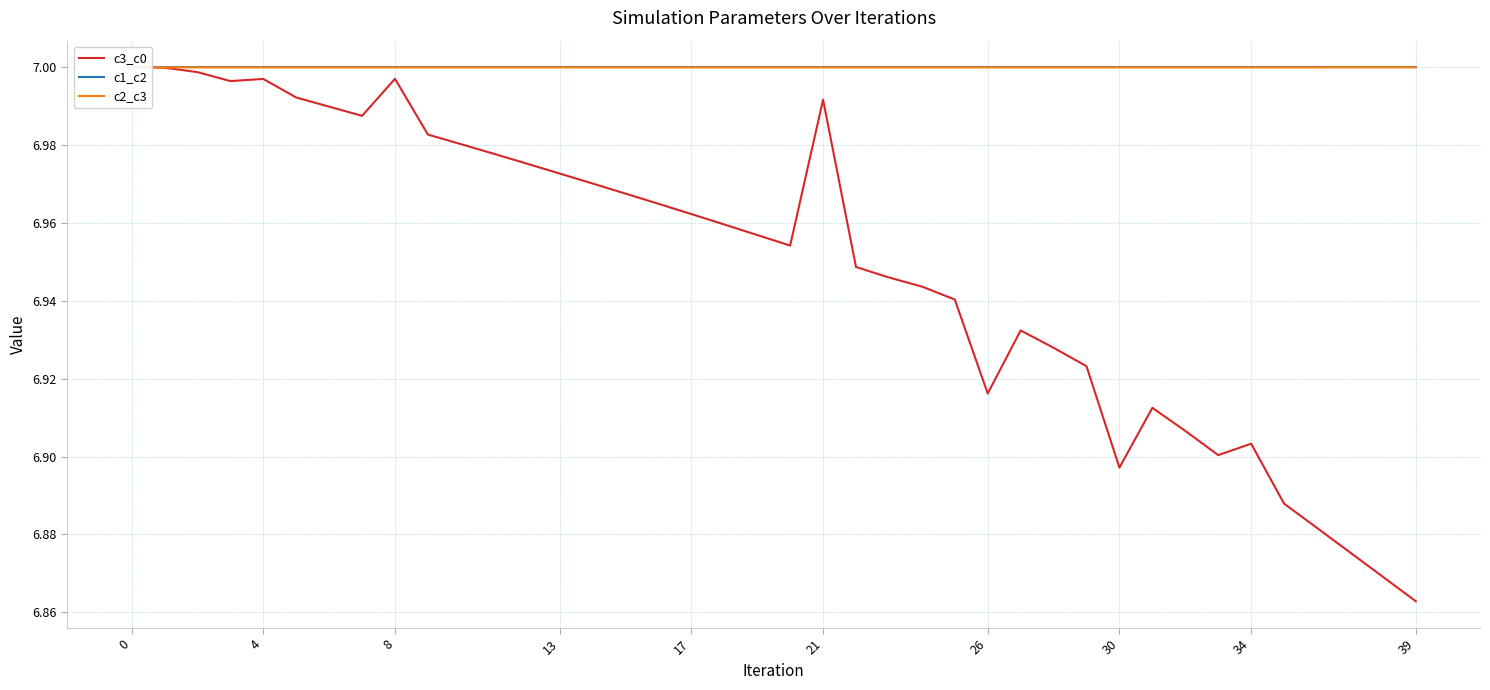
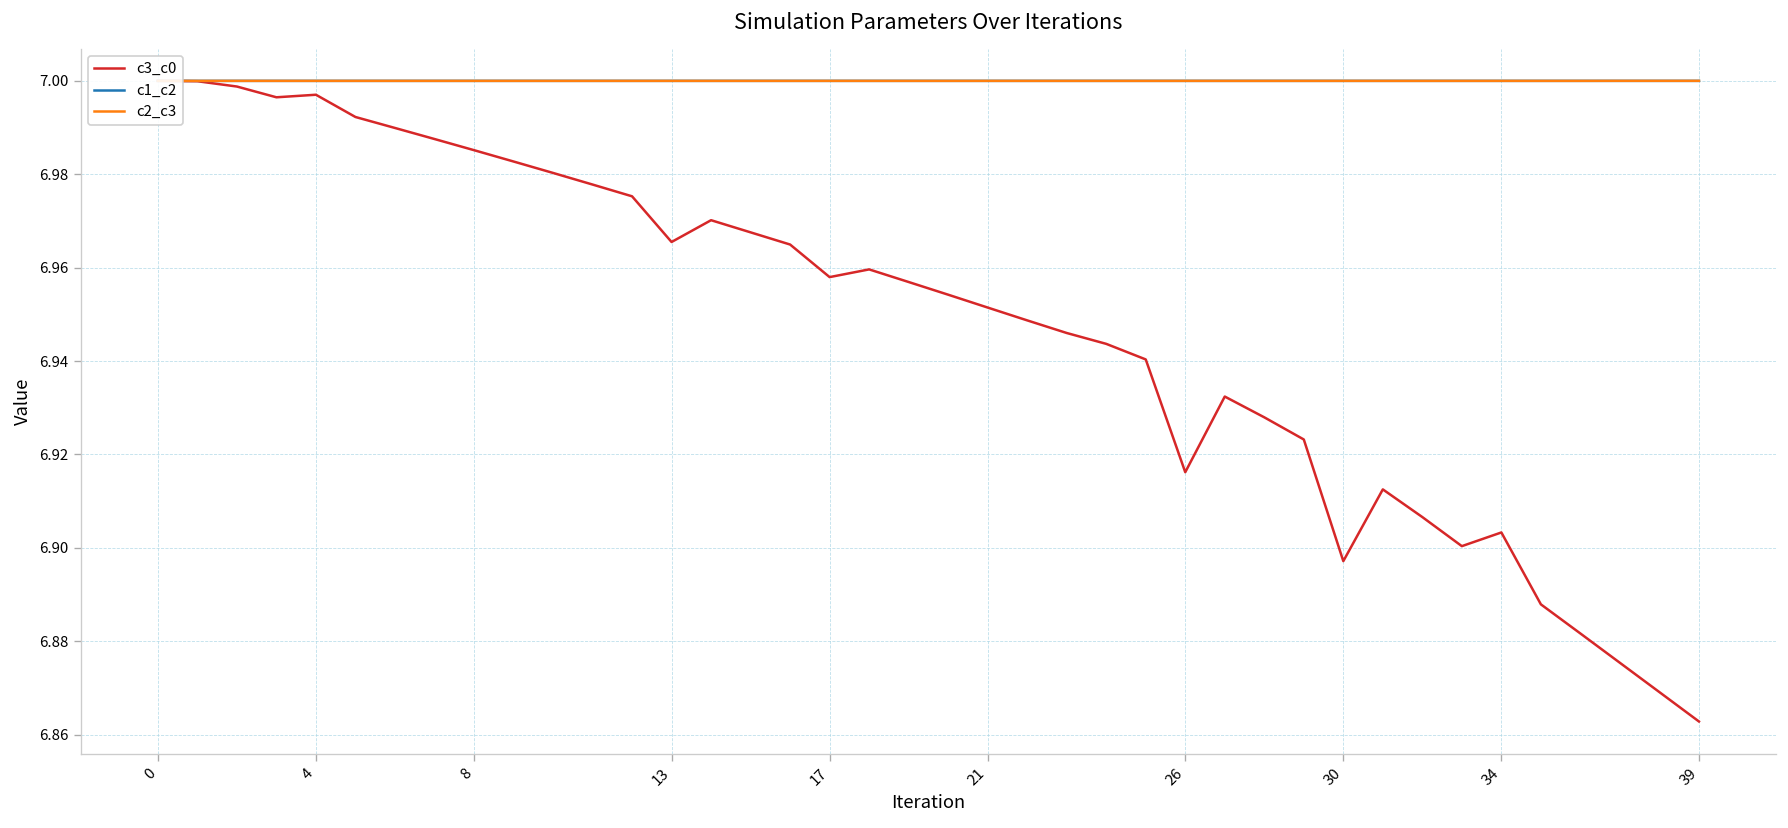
  {
    "c3_c0": {
      "4": 6.997,
-     "8": 6.997,
-     "13": 6.973,
-     "17": 6.962,
-     "21": 6.992,
+     "8": 6.985,
+     "13": 6.965,
+     "17": 6.958,
+     "21": 6.951,
      "26": 6.916,
      "30": 6.897,
      "34": 6.903,
      "39": 6.863
    },
    "c2_c3": {
      "4": 7.000,
      "8": 7.000,
      "13": 7.000,
      "17": 7.000,
      "21": 7.000,
      "26": 7.000,
      "30": 7.000,
      "34": 7.000,
      "39": 7.000
    }
  }
